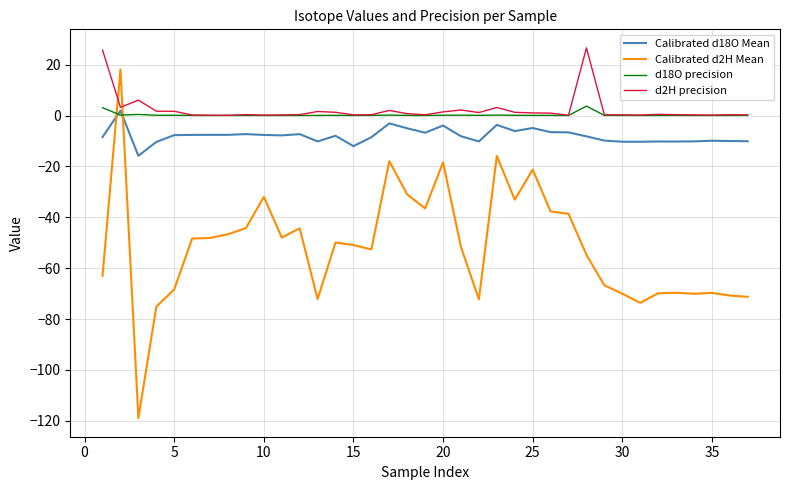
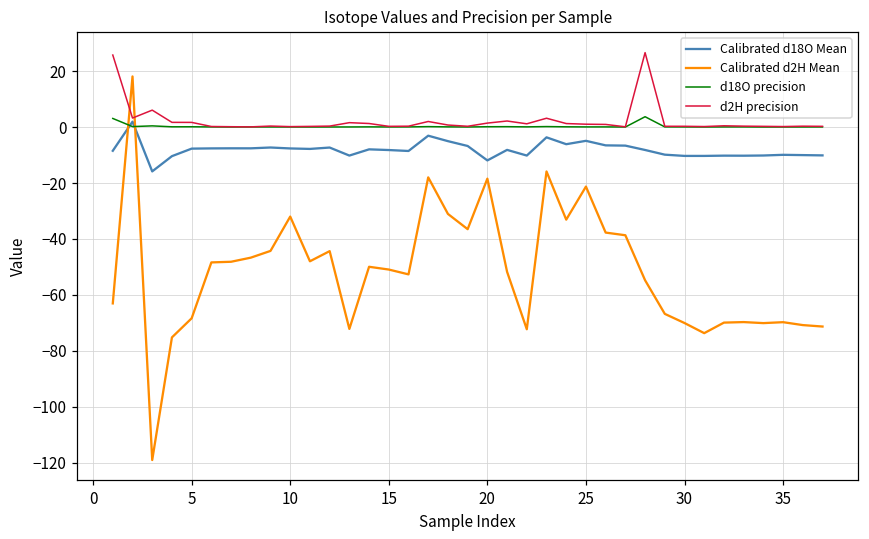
  {
    "Calibrated d18O Mean": {
      "5": -8,
      "10": -8,
-     "15": -12,
-     "20": -4,
+     "15": -8,
+     "20": -12,
      "25": -5,
      "30": -10,
      "35": -10
    },
    "Calibrated d2H Mean": {
      "5": -68,
      "10": -32,
      "15": -51,
      "20": -18,
      "25": -21,
      "30": -70,
      "35": -70
    },
    "d18O precision": {
      "5": 0,
      "20": 0
    },
    "d2H precision": {
      "5": 2,
      "20": 1
    }
  }
